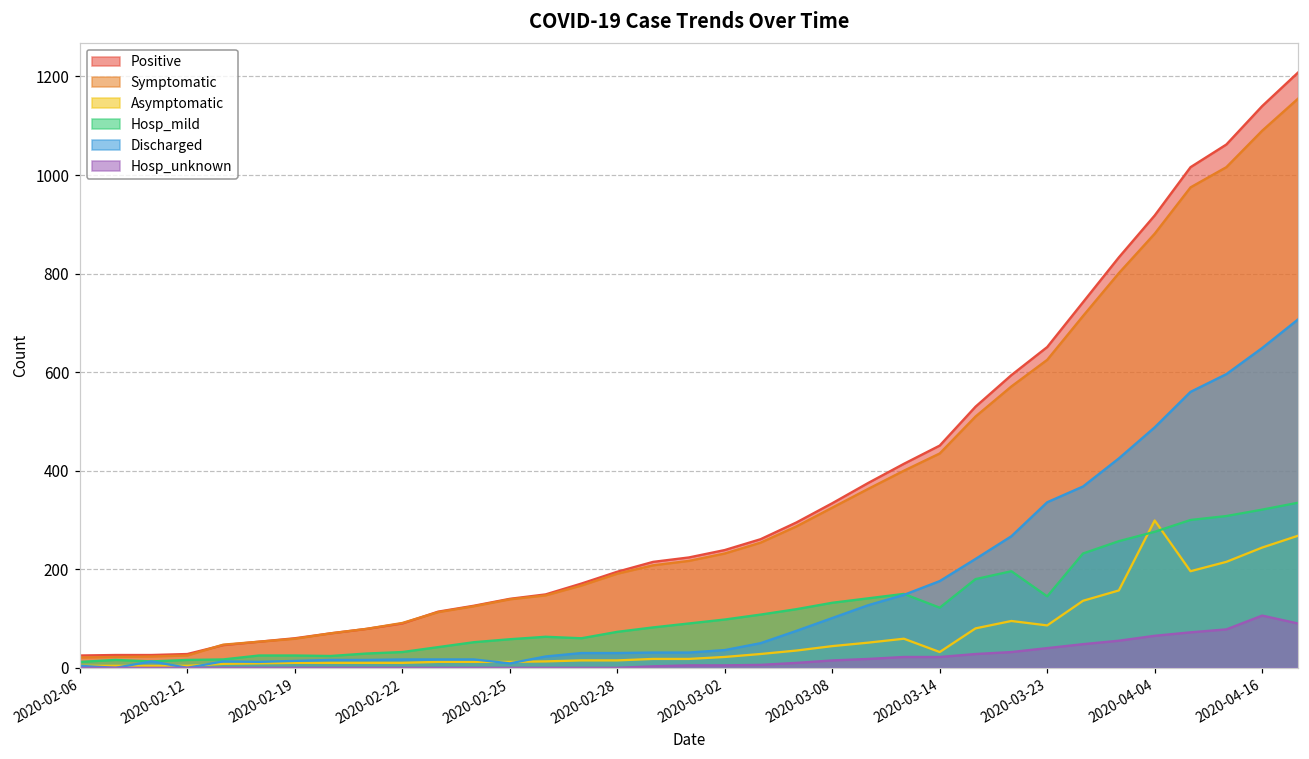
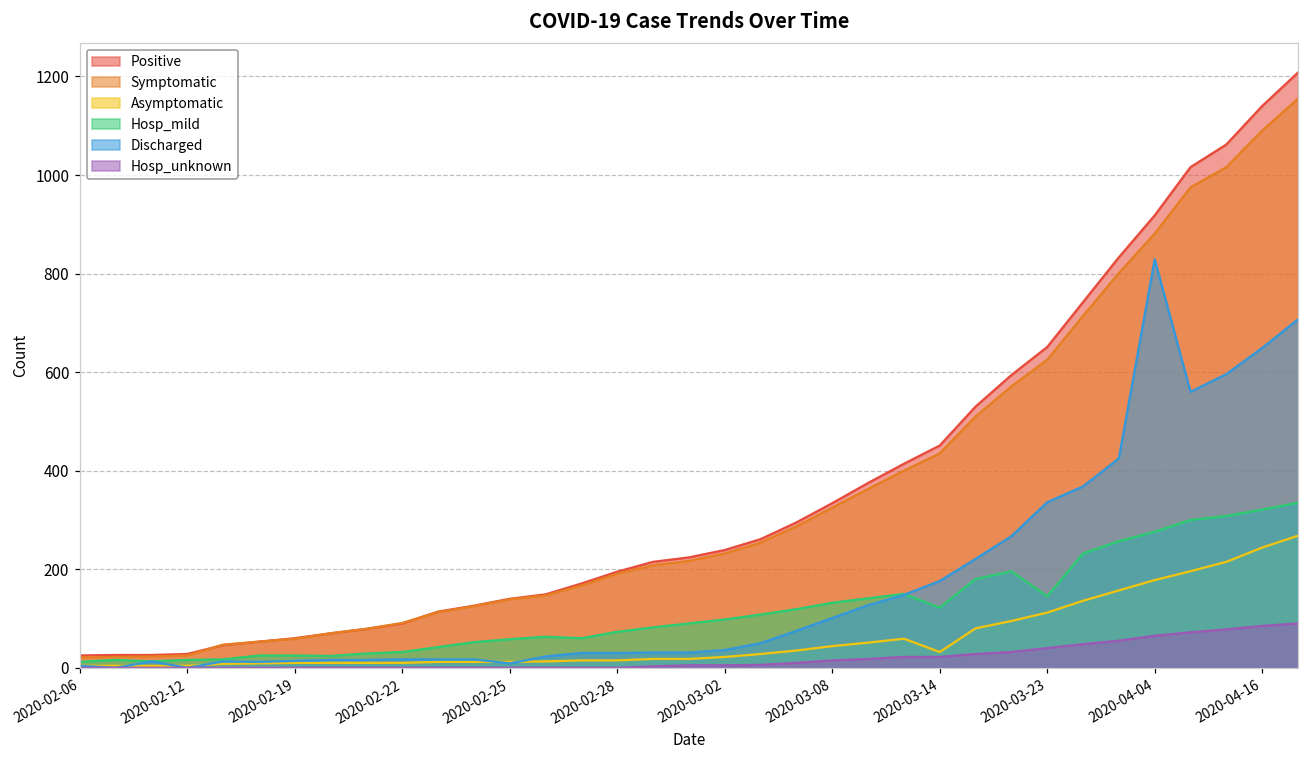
  {
    "Asymptomatic": {
      "2020-02-22": 10,
      "2020-02-28": 20,
      "2020-03-02": 20,
      "2020-03-08": 40,
      "2020-03-14": 30,
-     "2020-03-23": 90,
-     "2020-04-04": 300,
+     "2020-03-23": 110,
+     "2020-04-04": 180,
      "2020-04-16": 240
    },
    "Hosp_mild": {
      "2020-02-06": 10,
      "2020-02-12": 20,
      "2020-02-19": 30,
      "2020-02-22": 30,
      "2020-02-25": 60,
      "2020-02-28": 70,
      "2020-03-02": 100,
      "2020-03-08": 130,
      "2020-03-14": 120,
      "2020-03-23": 150,
      "2020-04-04": 280,
      "2020-04-16": 320
    },
    "Discharged": {
      "2020-02-22": 20,
      "2020-02-28": 30,
      "2020-03-02": 40,
      "2020-03-08": 100,
      "2020-03-14": 180,
      "2020-03-23": 340,
-     "2020-04-04": 490,
+     "2020-04-04": 830,
      "2020-04-16": 650
    },
    "Hosp_unknown": {
      "2020-02-19": 0,
      "2020-02-22": 0,
      "2020-02-25": 0,
      "2020-02-28": 0,
      "2020-03-02": 10,
      "2020-03-08": 20,
      "2020-03-14": 20,
      "2020-03-23": 40,
      "2020-04-04": 70,
-     "2020-04-16": 110
+     "2020-04-16": 90
    }
  }
